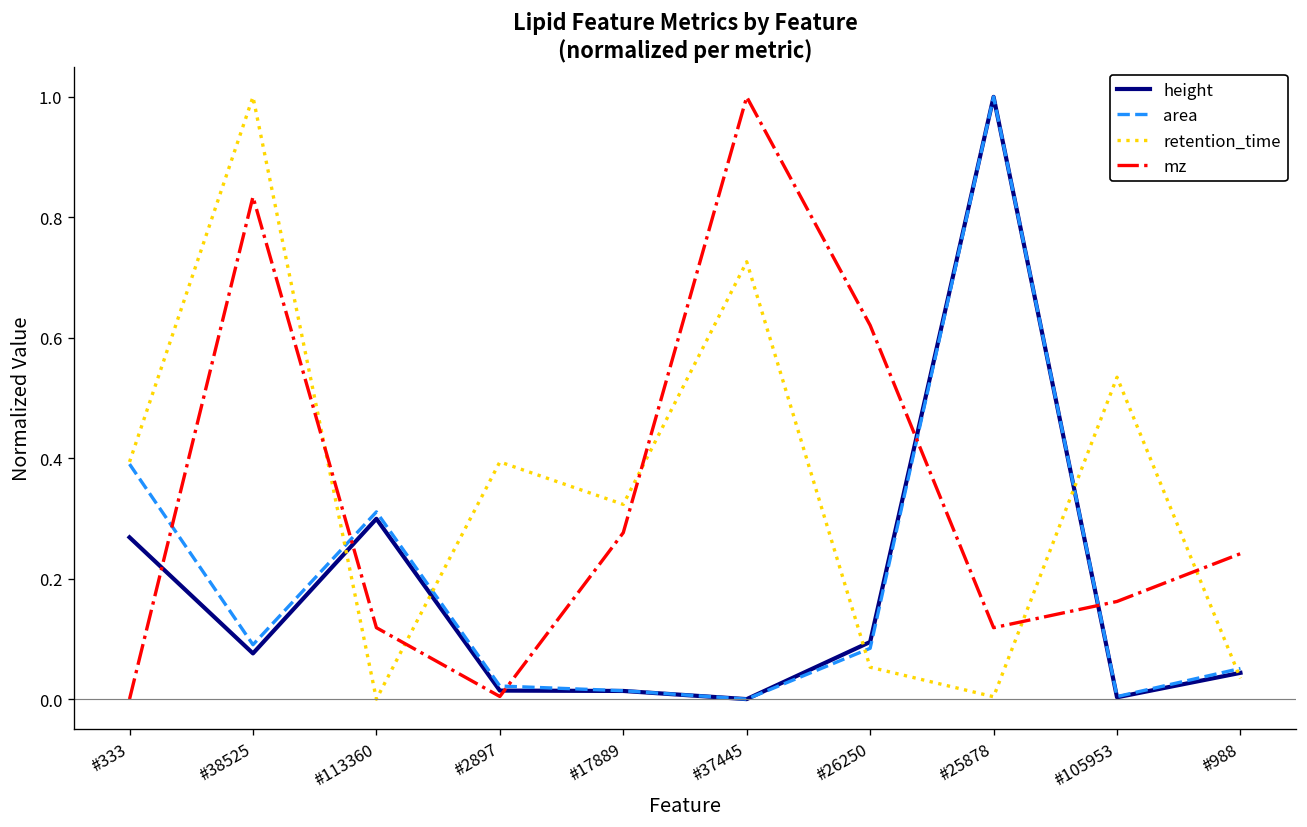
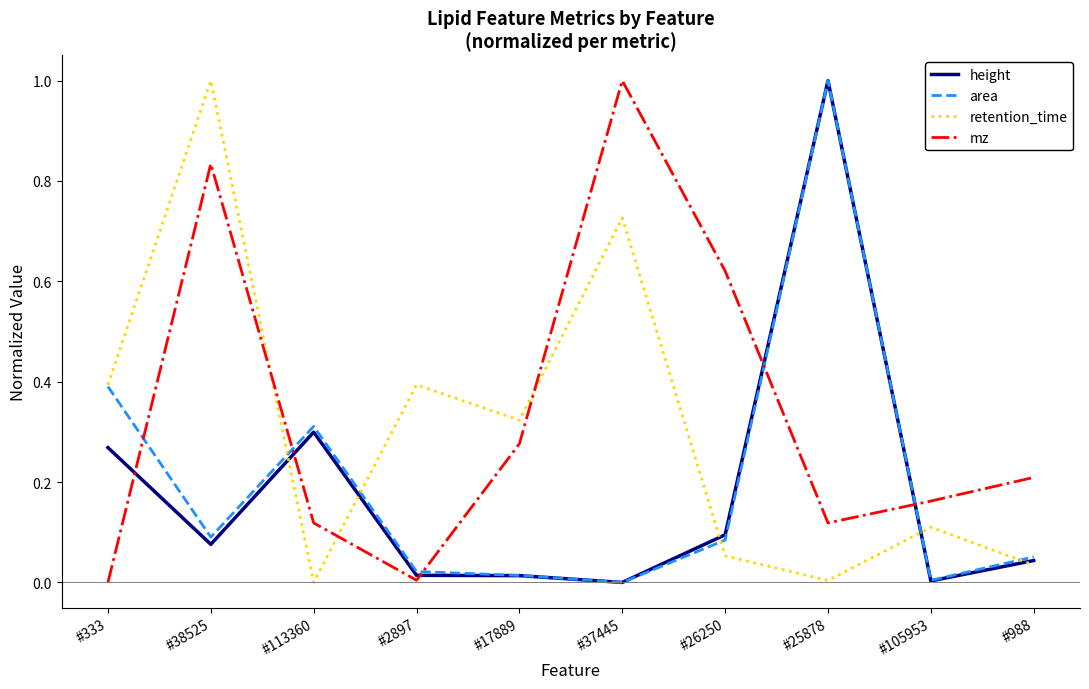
  {
    "height": {
      "#333": 0.27,
      "#38525": 0.08,
      "#113360": 0.30,
      "#2897": 0.01,
      "#26250": 0.09,
      "#988": 0.04
    },
    "area": {
      "#38525": 0.09,
      "#113360": 0.31,
      "#2897": 0.02,
      "#26250": 0.08,
      "#988": 0.05
    },
    "retention_time": {
      "#38525": 1.00,
      "#113360": 0.00,
      "#2897": 0.39,
      "#17889": 0.32,
      "#37445": 0.73,
      "#26250": 0.05,
      "#25878": 0.00,
-     "#105953": 0.53,
+     "#105953": 0.11,
      "#988": 0.03
    },
    "mz": {
      "#333": 0.00,
      "#38525": 0.83,
      "#113360": 0.12,
      "#2897": 0.00,
      "#17889": 0.28,
      "#37445": 1.00,
      "#26250": 0.62,
      "#25878": 0.12,
      "#105953": 0.16,
-     "#988": 0.24
+     "#988": 0.21
    }
  }
